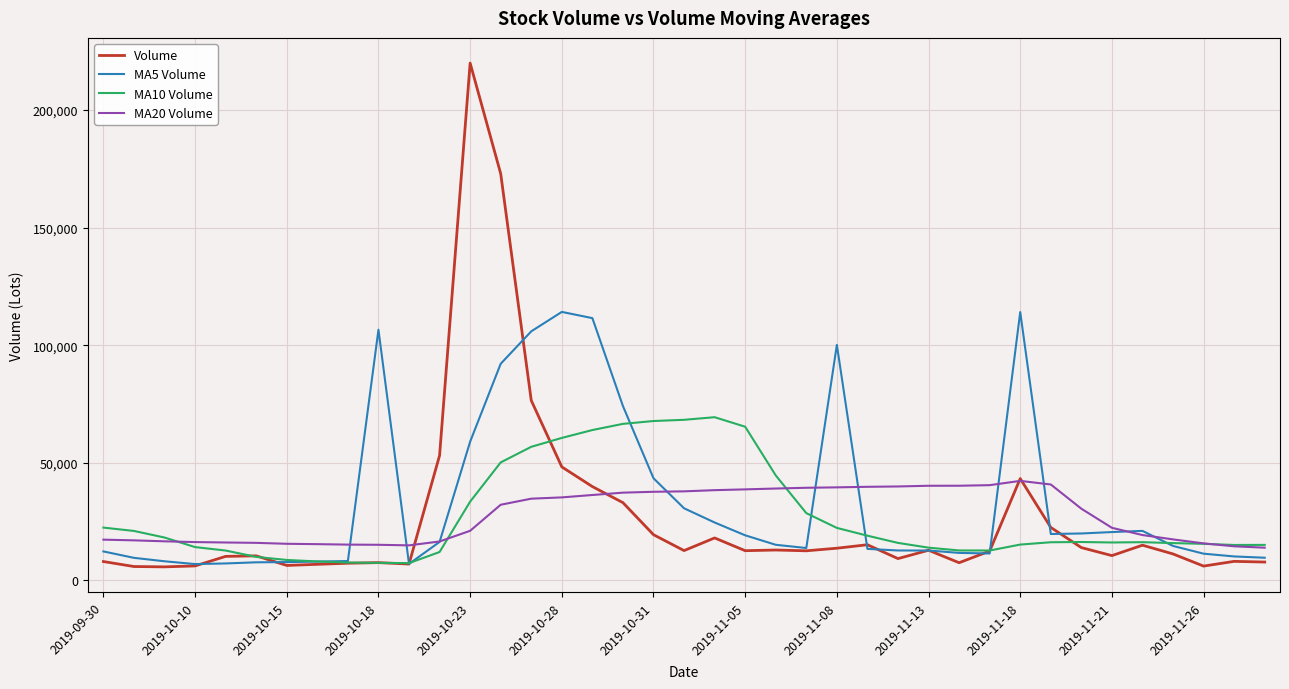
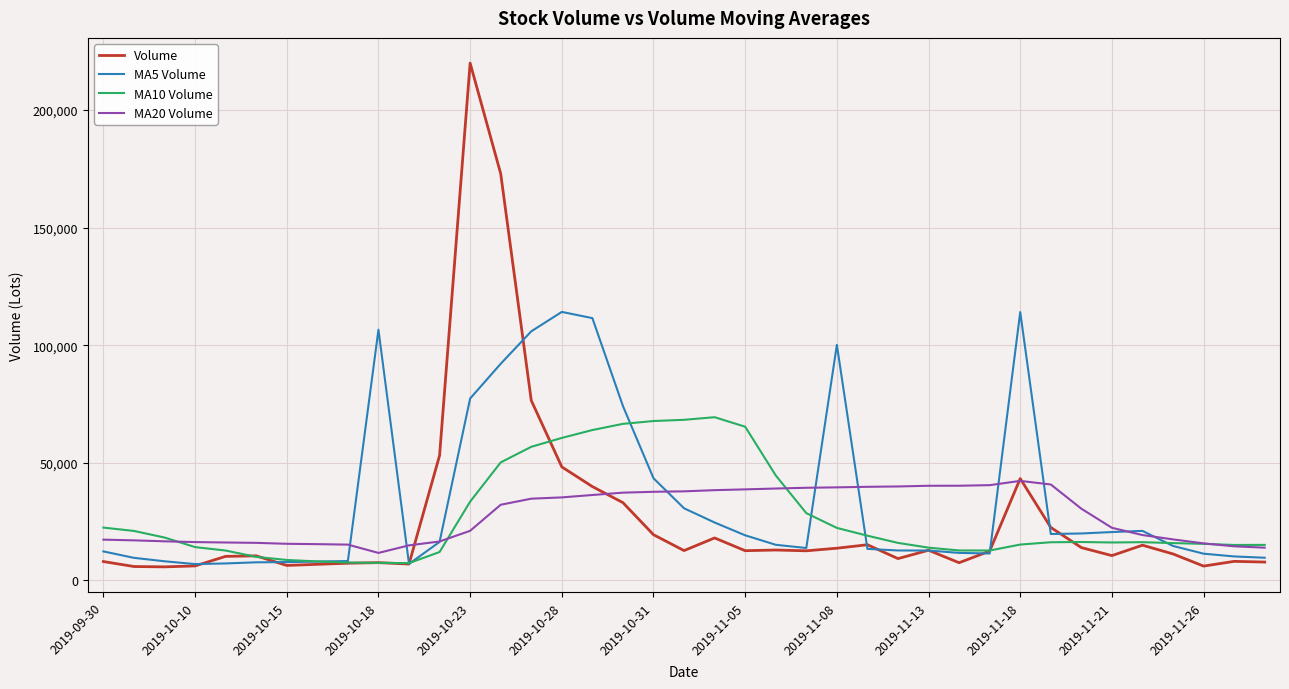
  {
    "Volume": {
      "2019-09-30": "8,000",
      "2019-10-15": "6,000",
      "2019-10-23": "220,000",
      "2019-10-28": "48,000",
      "2019-10-31": "19,000",
      "2019-11-05": "13,000",
      "2019-11-08": "14,000",
      "2019-11-21": "11,000",
      "2019-11-26": "6,000"
    },
    "MA5 Volume": {
      "2019-09-30": "12,000",
      "2019-10-18": "107,000",
-     "2019-10-23": "59,000",
+     "2019-10-23": "77,000",
      "2019-10-28": "114,000",
      "2019-10-31": "43,000",
      "2019-11-05": "19,000",
      "2019-11-08": "100,000",
      "2019-11-18": "114,000",
      "2019-11-21": "21,000",
      "2019-11-26": "11,000"
    },
    "MA10 Volume": {
      "2019-09-30": "22,000",
      "2019-10-10": "14,000",
      "2019-10-23": "33,000",
      "2019-10-28": "61,000",
      "2019-10-31": "68,000",
      "2019-11-05": "65,000",
      "2019-11-08": "22,000",
      "2019-11-18": "15,000",
      "2019-11-21": "16,000"
    },
    "MA20 Volume": {
      "2019-09-30": "17,000",
      "2019-10-10": "16,000",
      "2019-10-15": "16,000",
-     "2019-10-18": "15,000",
+     "2019-10-18": "12,000",
      "2019-10-23": "21,000",
      "2019-10-28": "35,000",
      "2019-10-31": "38,000",
      "2019-11-05": "39,000",
      "2019-11-08": "40,000",
      "2019-11-13": "40,000",
      "2019-11-21": "22,000"
    }
  }
